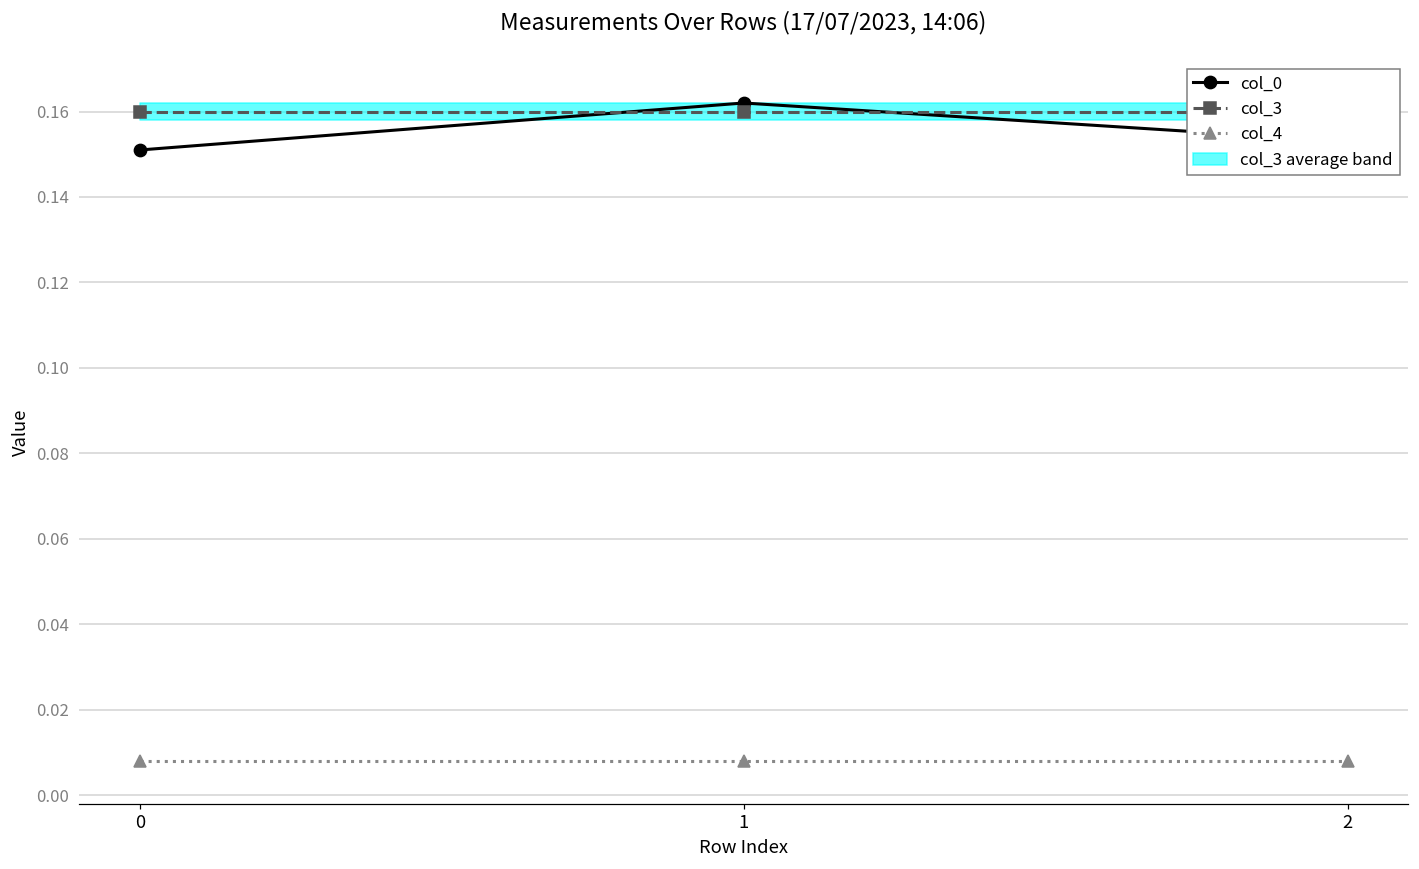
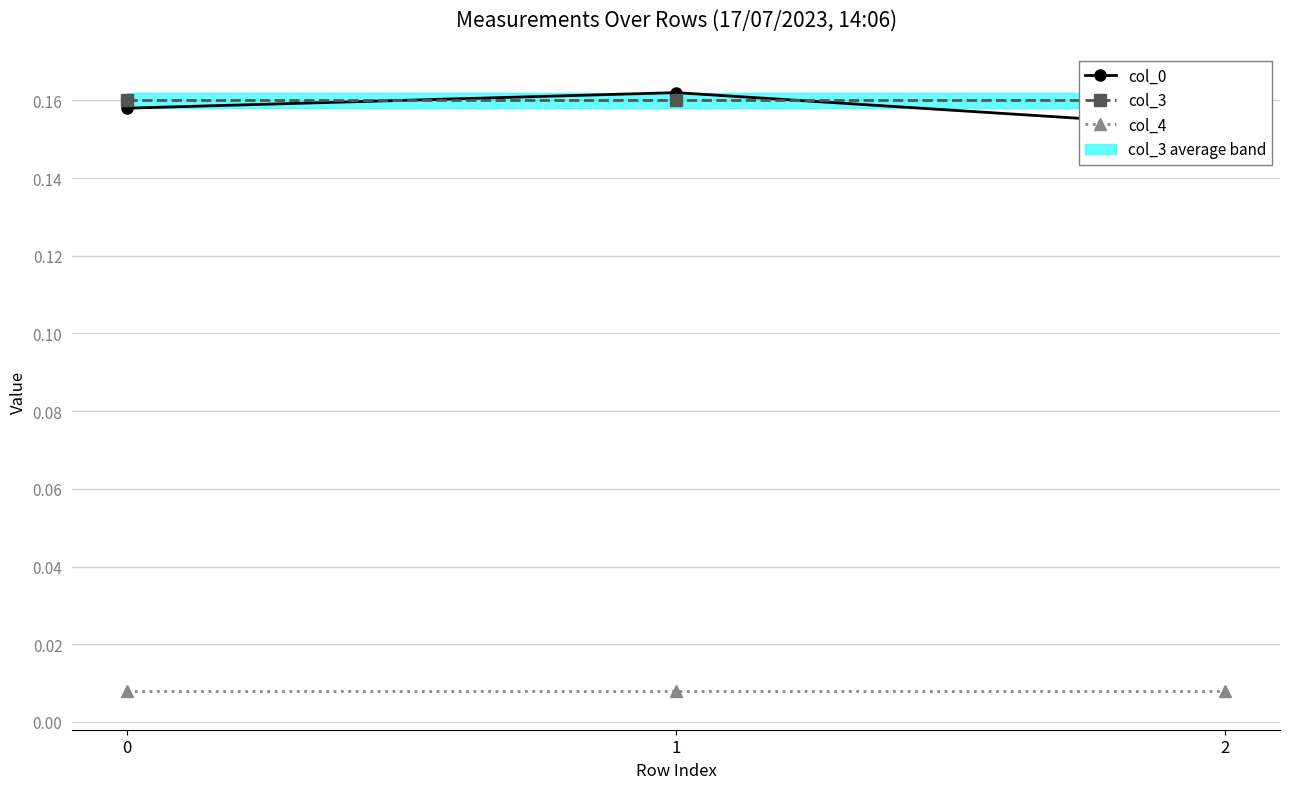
  {
    "col_0": {
-     "0": 0.151
+     "0": 0.158
    },
    "col_3 average band": {
      "0": 0.162
    },
    "col_3": {
      "0": 0.160,
      "1": 0.160
    },
    "col_4": {
      "0": 0.008,
      "1": 0.008,
      "2": 0.008
    }
  }
